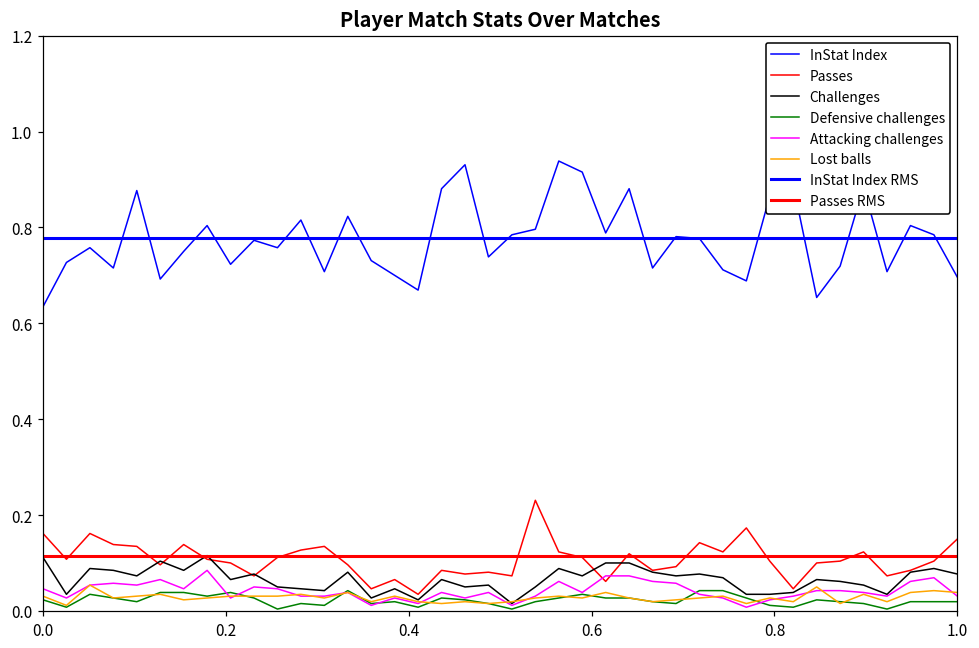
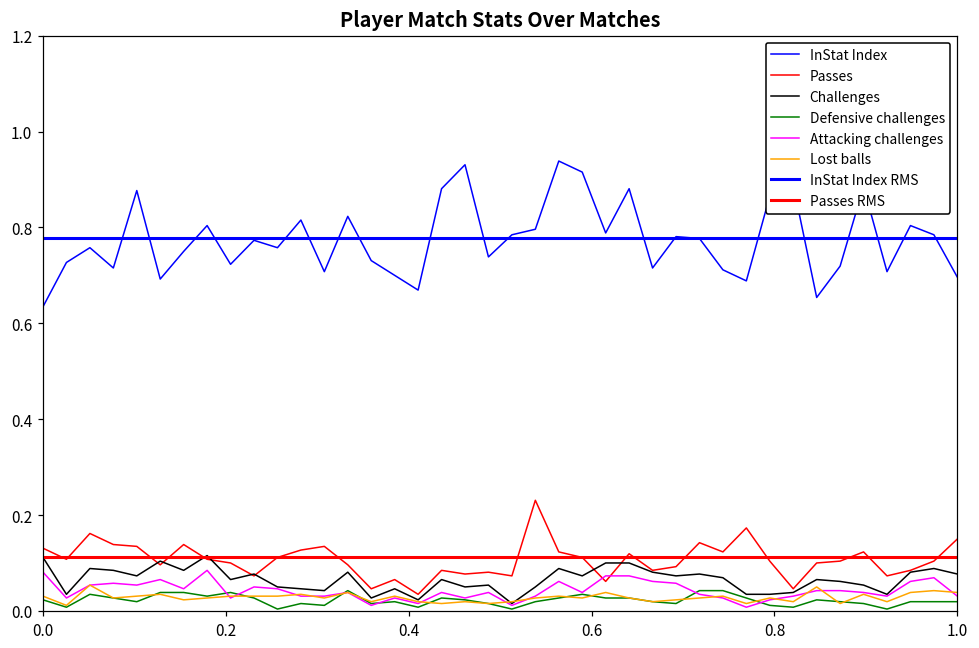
  {
    "InStat Index": {
      "0.0": 0.63,
      "1.0": 0.70
    },
    "Passes": {
-     "0.0": 0.16,
+     "0.0": 0.13,
      "1.0": 0.15
    },
    "Challenges": {
      "0.0": 0.11,
      "1.0": 0.08
    },
    "Defensive challenges": {
      "0.0": 0.02,
      "1.0": 0.02
    },
    "Attacking challenges": {
-     "0.0": 0.05,
+     "0.0": 0.08,
      "1.0": 0.03
    },
    "Lost balls": {
      "0.0": 0.03,
      "1.0": 0.04
    }
  }
